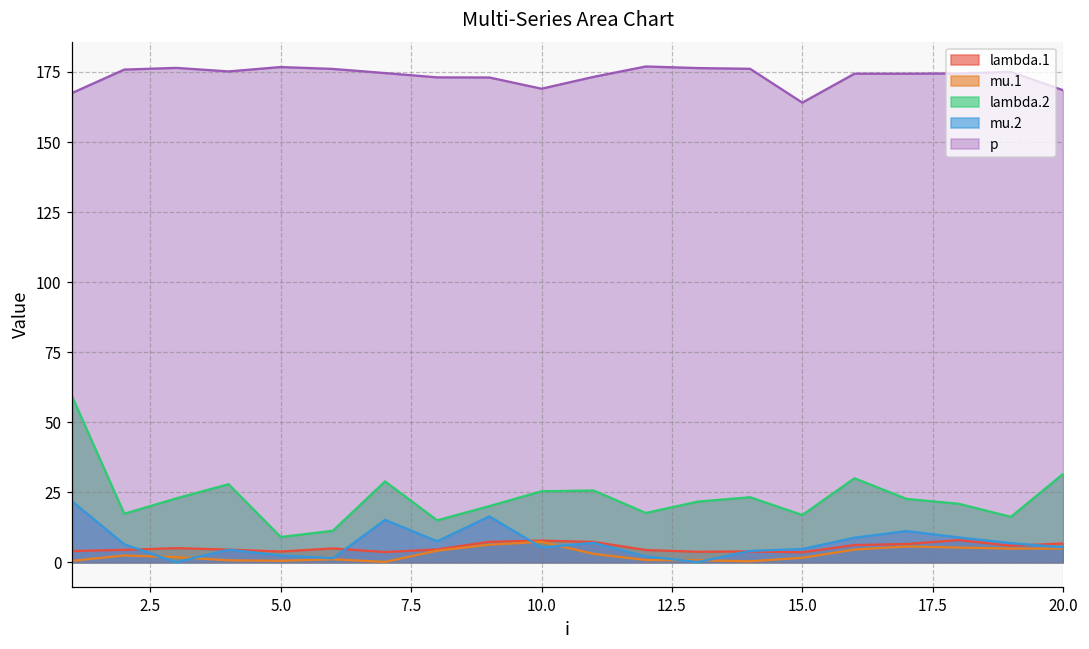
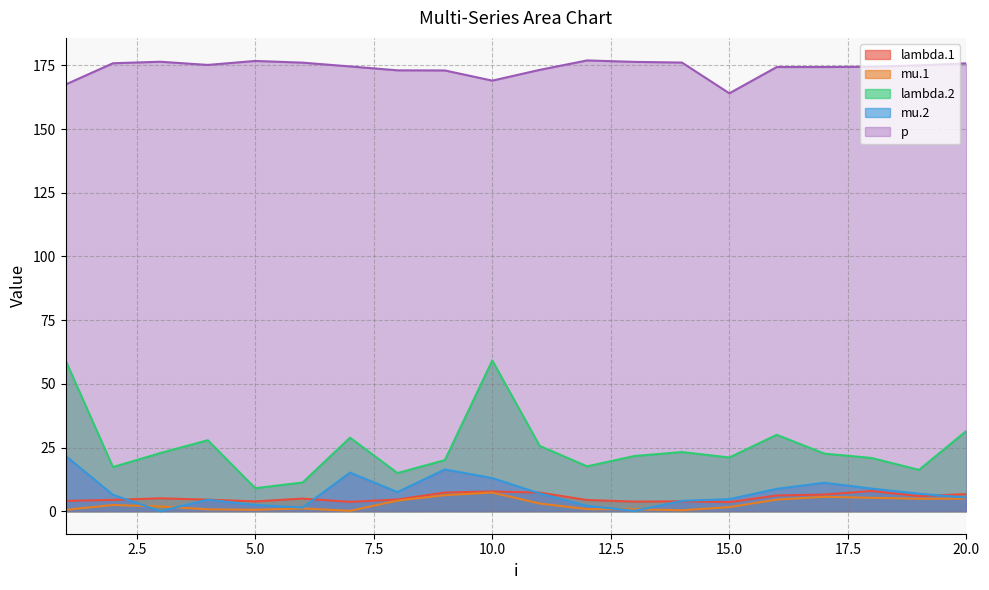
  {
    "lambda.2": {
      "5.0": 9,
-     "10.0": 25,
-     "15.0": 17,
+     "10.0": 59,
+     "15.0": 21,
      "20.0": 32
    },
    "mu.2": {
      "5.0": 2,
-     "10.0": 5,
+     "10.0": 13,
      "15.0": 5
    },
    "p": {
      "5.0": 177,
      "10.0": 169,
      "15.0": 164,
-     "20.0": 168
+     "20.0": 176
    }
  }
